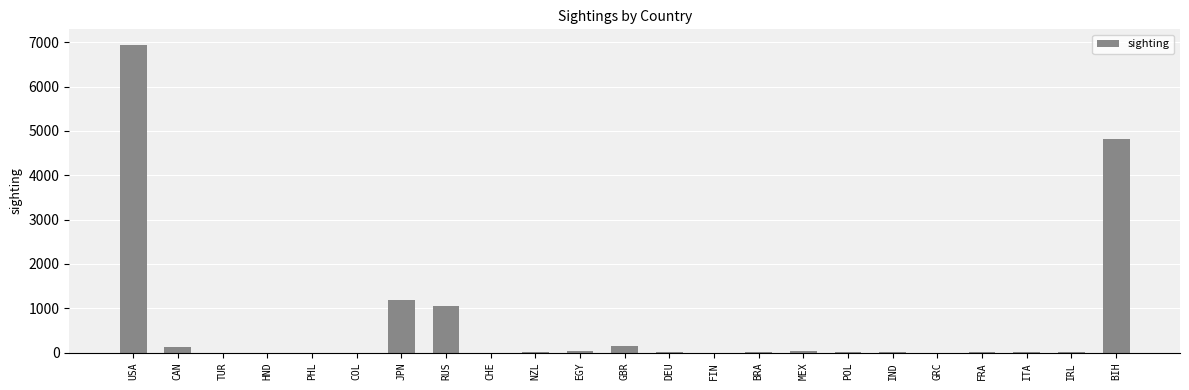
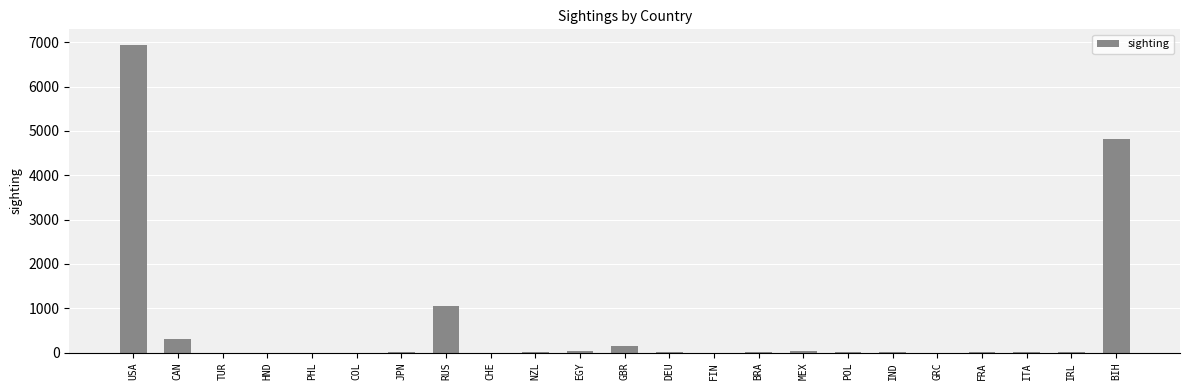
  {
    "USA": 6900,
-   "CAN": 100,
-   "JPN": 1200,
+   "CAN": 300,
+   "JPN": 0,
    "RUS": 1100,
    "GBR": 100,
    "BIH": 4800
  }
